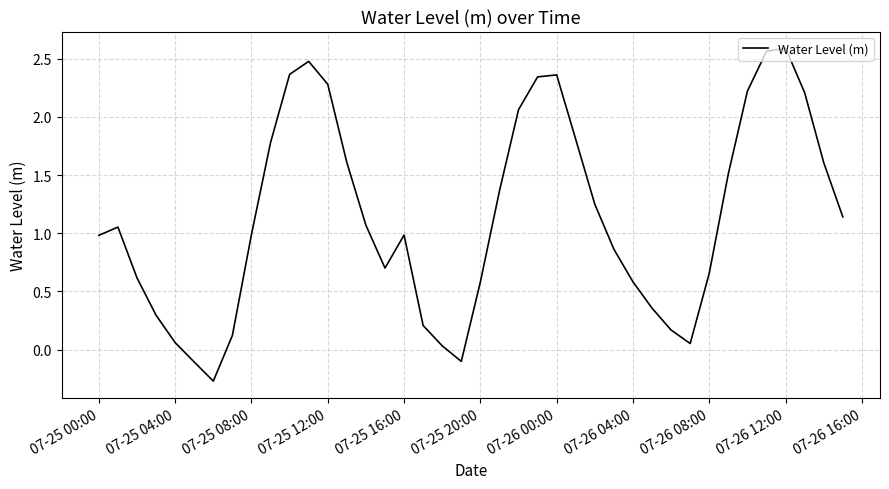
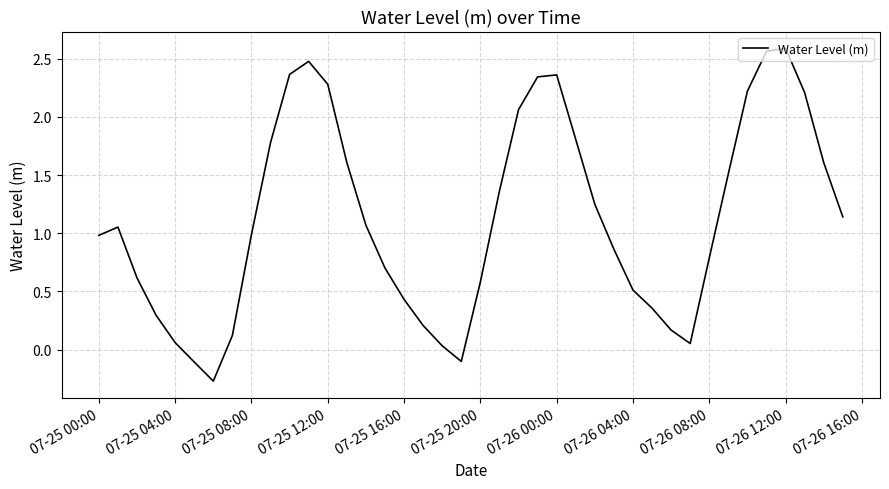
  {
    "07-25 00:00": 0.98,
    "07-25 04:00": 0.06,
    "07-25 08:00": 0.99,
    "07-25 12:00": 2.28,
-   "07-25 16:00": 0.98,
+   "07-25 16:00": 0.43,
    "07-25 20:00": 0.58,
    "07-26 00:00": 2.36,
-   "07-26 04:00": 0.58,
-   "07-26 08:00": 0.66
+   "07-26 04:00": 0.51,
+   "07-26 08:00": 0.79
  }
